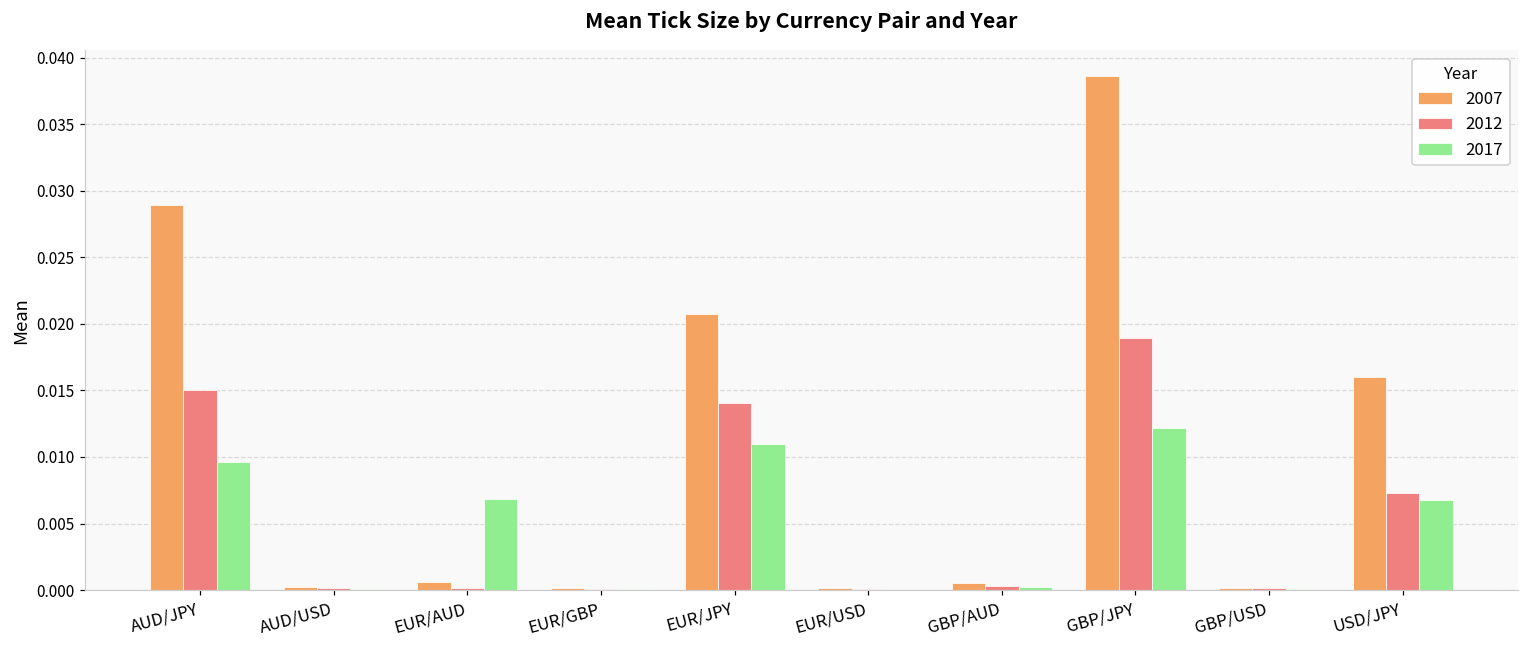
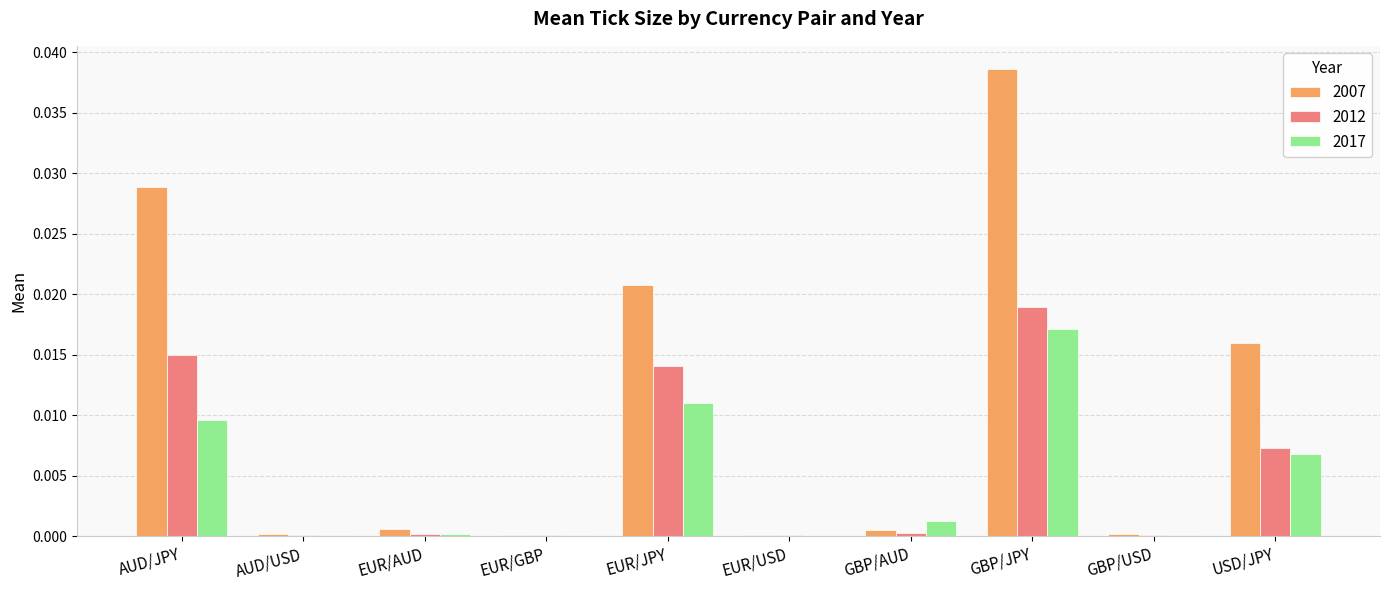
  {
    "2017": {
      "AUD/JPY": 0.0096,
-     "EUR/AUD": 0.0068,
+     "EUR/AUD": 0.0002,
      "EUR/JPY": 0.0110,
-     "GBP/AUD": 0.0003,
-     "GBP/JPY": 0.0122,
+     "GBP/AUD": 0.0013,
+     "GBP/JPY": 0.0171,
      "USD/JPY": 0.0068
    }
  }
